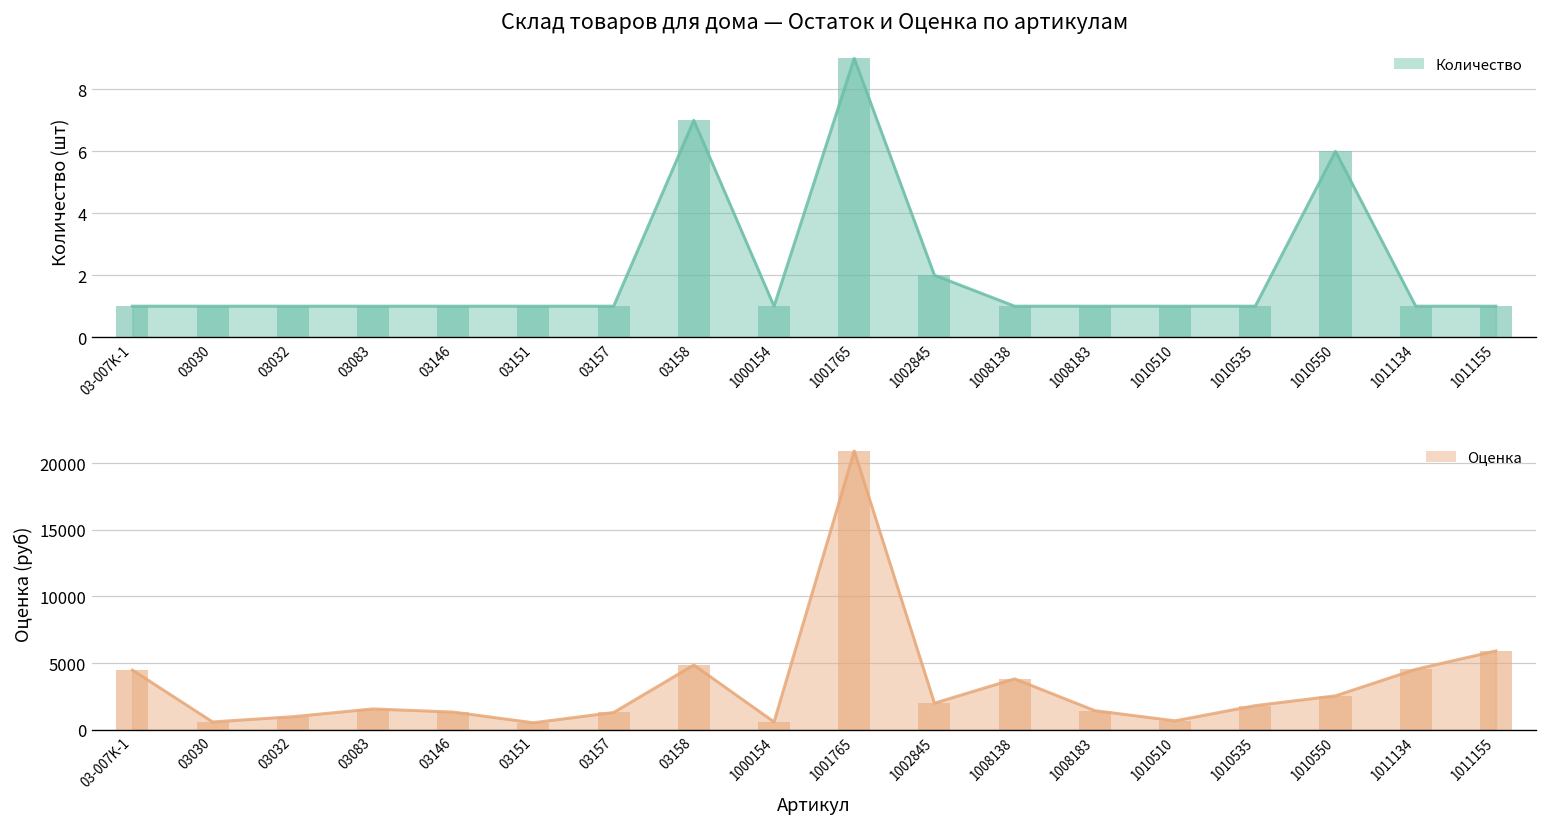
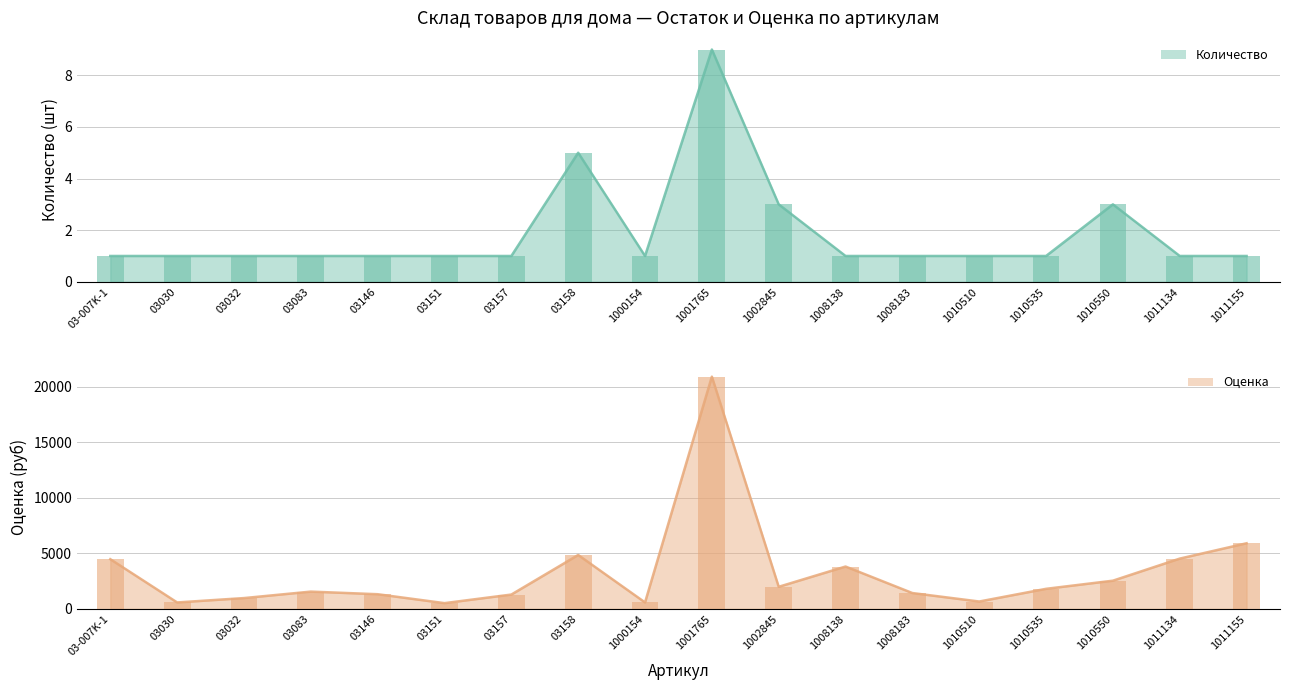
  {
    "Склад товаров для дома — Остаток и Оценка по артикулам": {
      "03-007K-1": 1,
      "03030": 1,
      "03032": 1,
      "03083": 1,
      "03146": 1,
      "03151": 1,
      "03157": 1,
-     "03158": 7,
+     "03158": 5,
      "1000154": 1,
      "1001765": 9,
-     "1002845": 2,
+     "1002845": 3,
      "1008138": 1,
      "1008183": 1,
      "1010510": 1,
      "1010535": 1,
-     "1010550": 6,
+     "1010550": 3,
      "1011134": 1,
      "1011155": 1
    }
  }
